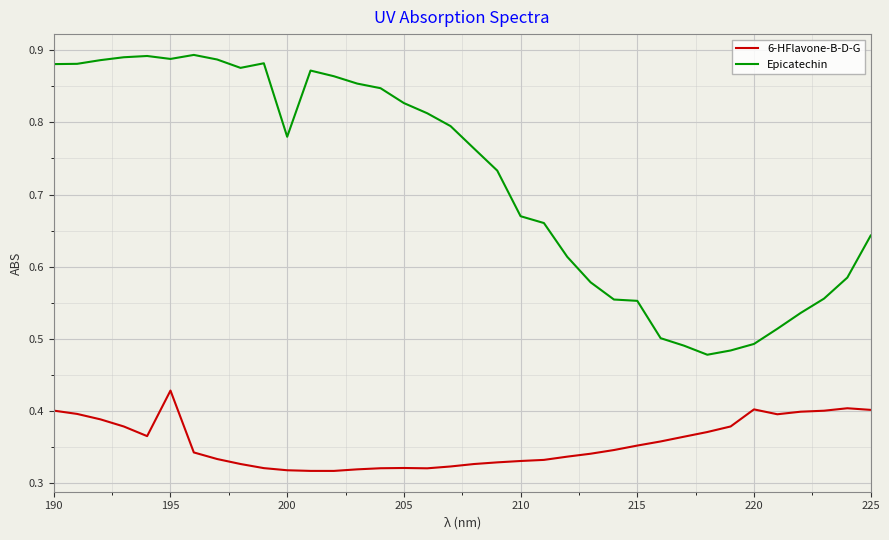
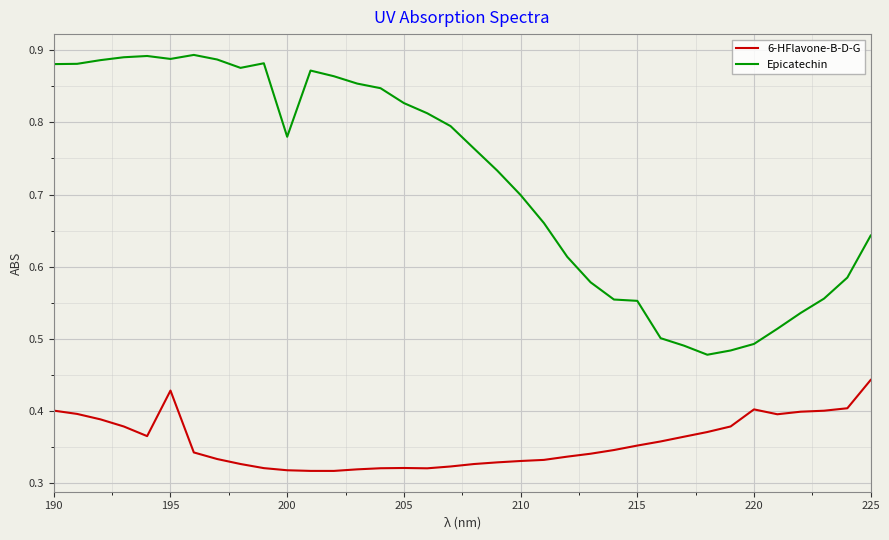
  {
    "6-HFlavone-B-D-G": {
      "190": 0.40,
      "195": 0.43,
      "200": 0.32,
      "205": 0.32,
      "210": 0.33,
      "215": 0.35,
      "220": 0.40,
-     "225": 0.40
+     "225": 0.44
    },
    "Epicatechin": {
      "190": 0.88,
      "195": 0.89,
      "200": 0.78,
      "205": 0.83,
-     "210": 0.67,
+     "210": 0.70,
      "215": 0.55,
      "220": 0.49,
      "225": 0.64
    }
  }
